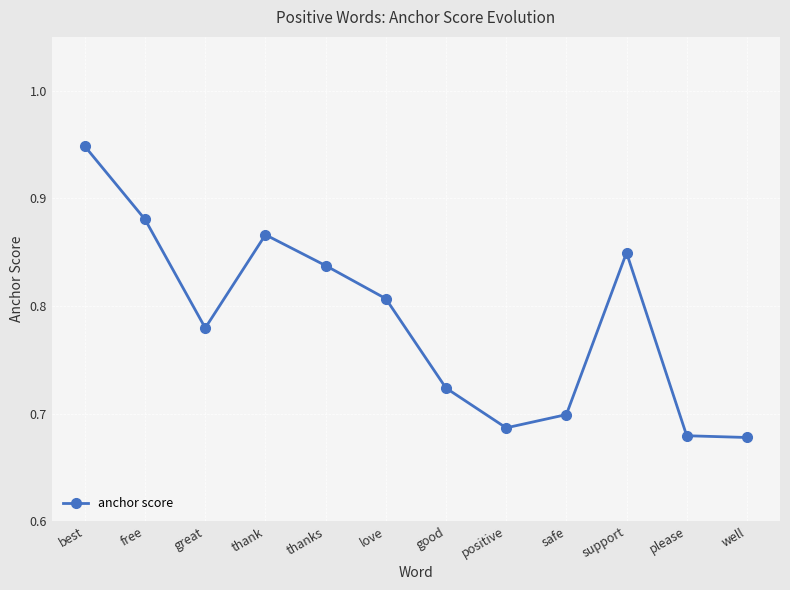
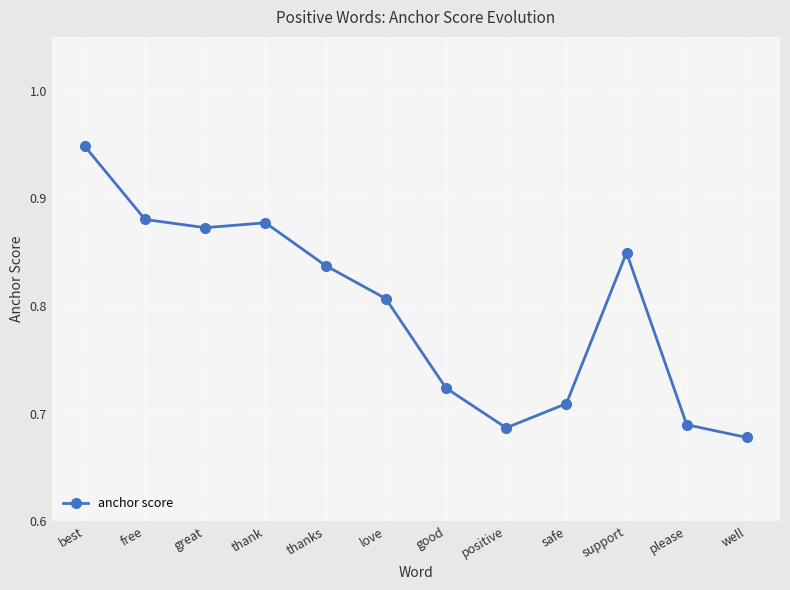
  {
    "best": 0.948,
    "free": 0.880,
-   "great": 0.780,
-   "thank": 0.866,
+   "great": 0.873,
+   "thank": 0.877,
    "thanks": 0.838,
    "love": 0.807,
    "good": 0.724,
    "positive": 0.687,
-   "safe": 0.699,
+   "safe": 0.709,
    "support": 0.849,
-   "please": 0.679,
+   "please": 0.690,
    "well": 0.678
  }
